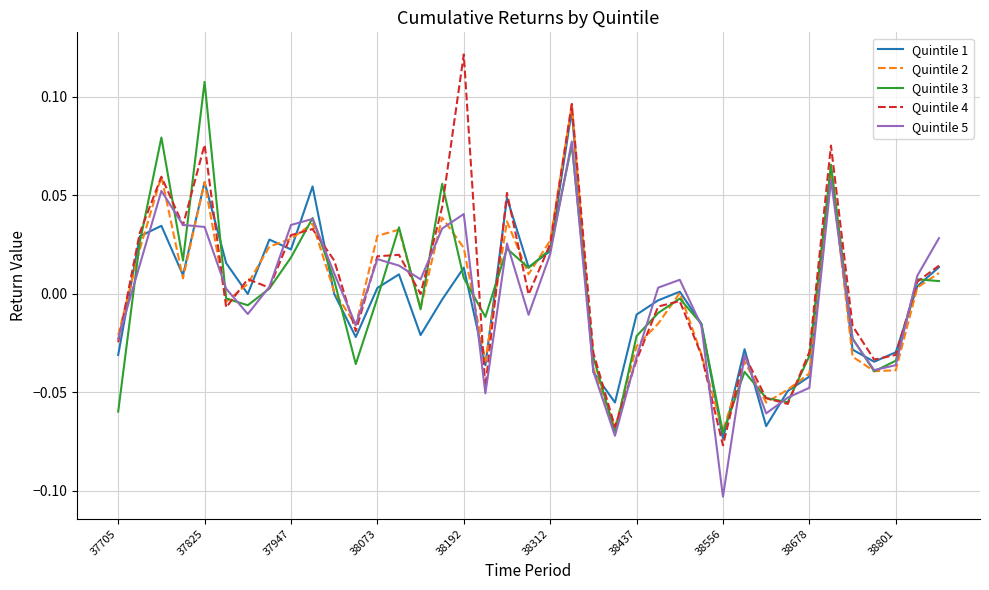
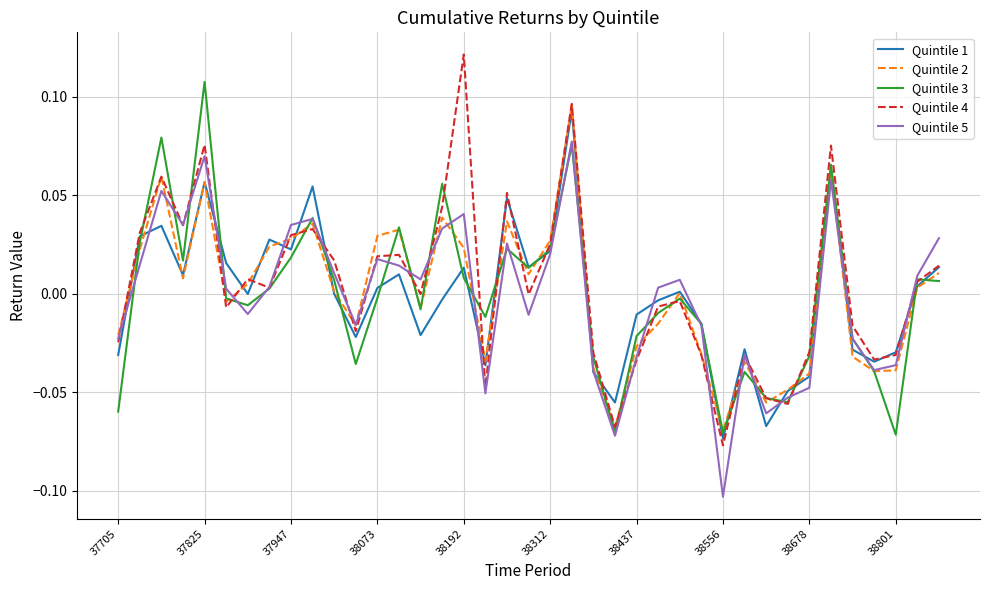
  {
    "Quintile 1": {
      "37705": -0.031,
      "37947": 0.022,
      "38073": 0.003,
      "38192": 0.013,
      "38437": -0.011,
      "38556": -0.074,
      "38678": -0.042,
      "38801": -0.030
    },
    "Quintile 2": {
      "37705": -0.021,
      "37947": 0.028,
      "38073": 0.029,
      "38192": 0.023,
      "38312": 0.027,
      "38437": -0.027,
      "38678": -0.041,
      "38801": -0.039
    },
    "Quintile 3": {
      "37705": -0.060,
      "37825": 0.107,
      "37947": 0.018,
      "38073": -0.002,
      "38192": 0.008,
      "38437": -0.022,
      "38678": -0.032,
-     "38801": -0.034
+     "38801": -0.072
    },
    "Quintile 4": {
      "37705": -0.025,
      "37825": 0.075,
      "37947": 0.030,
      "38073": 0.019,
      "38192": 0.121,
      "38312": 0.025,
      "38437": -0.034,
      "38556": -0.077,
      "38678": -0.030,
      "38801": -0.031
    },
    "Quintile 5": {
      "37705": -0.023,
-     "37825": 0.034,
+     "37825": 0.070,
      "37947": 0.035,
      "38073": 0.017,
      "38192": 0.040,
      "38312": 0.020,
      "38437": -0.032,
      "38556": -0.103,
      "38678": -0.048,
      "38801": -0.036
    }
  }
